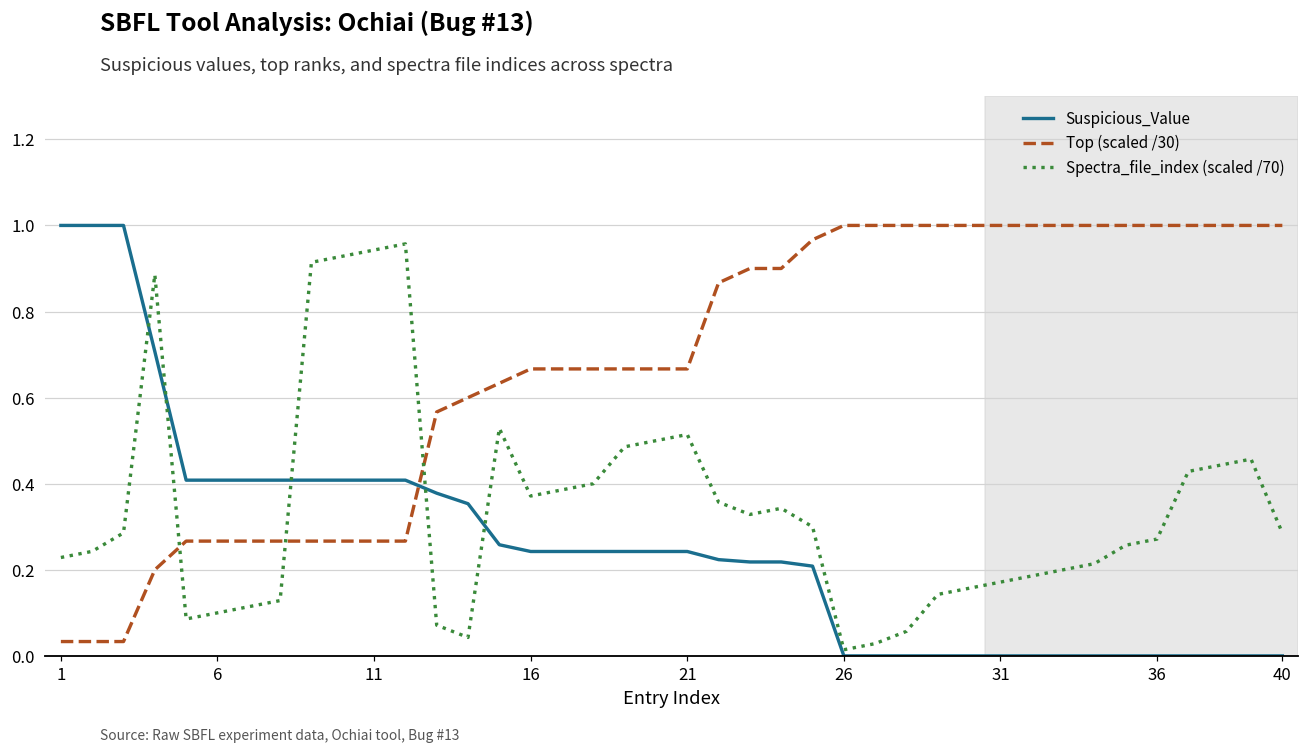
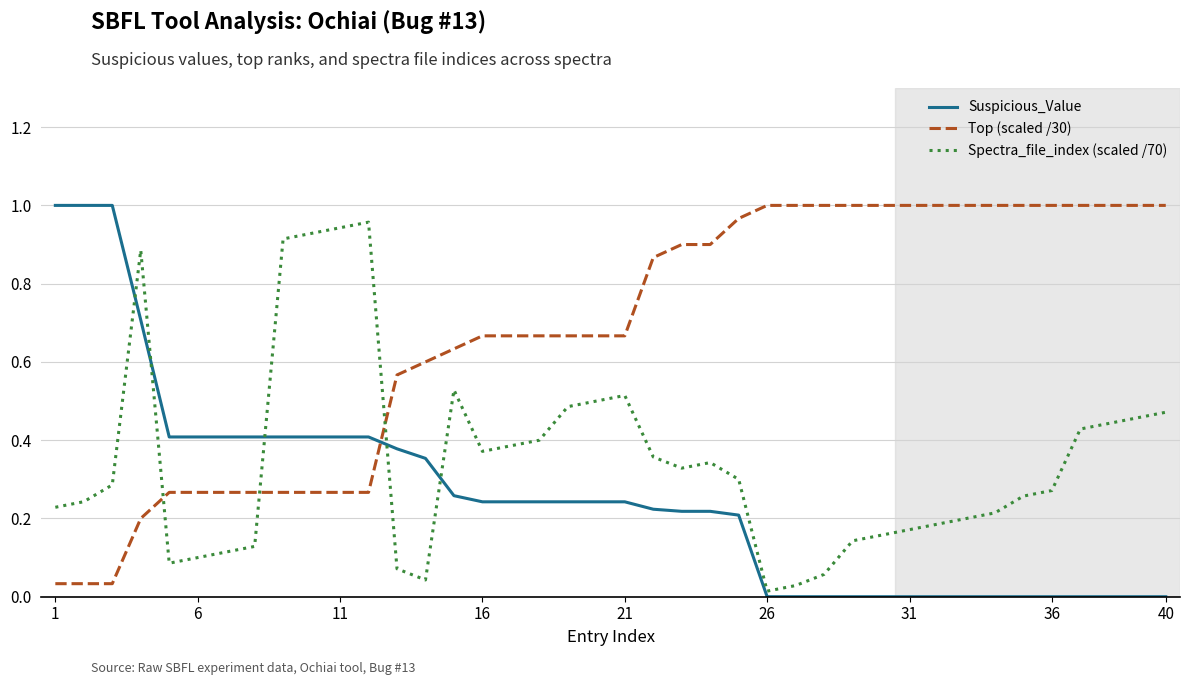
  {
    "Suspicious_Value": {
      "40": 0.00
    },
    "Top (scaled /30)": {
      "40": 1.00
    },
    "Spectra_file_index (scaled /70)": {
-     "40": 0.29
+     "40": 0.47
    }
  }
